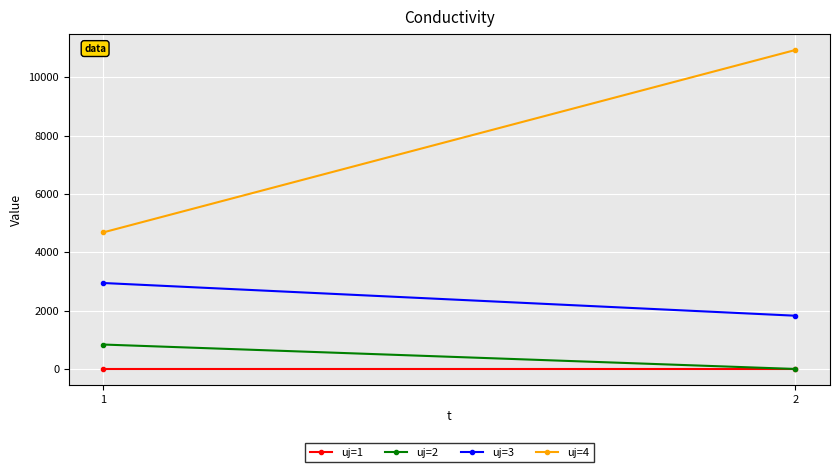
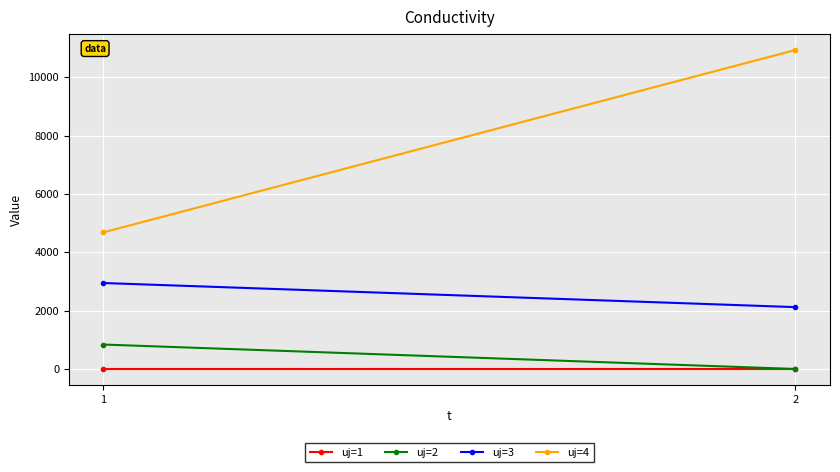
  {
    "uj=1": {
      "1": 0
    },
    "uj=2": {
      "1": 800
    },
    "uj=3": {
      "1": 2900,
-     "2": 1800
+     "2": 2100
    },
    "uj=4": {
      "1": 4700,
      "2": 10900
    }
  }
